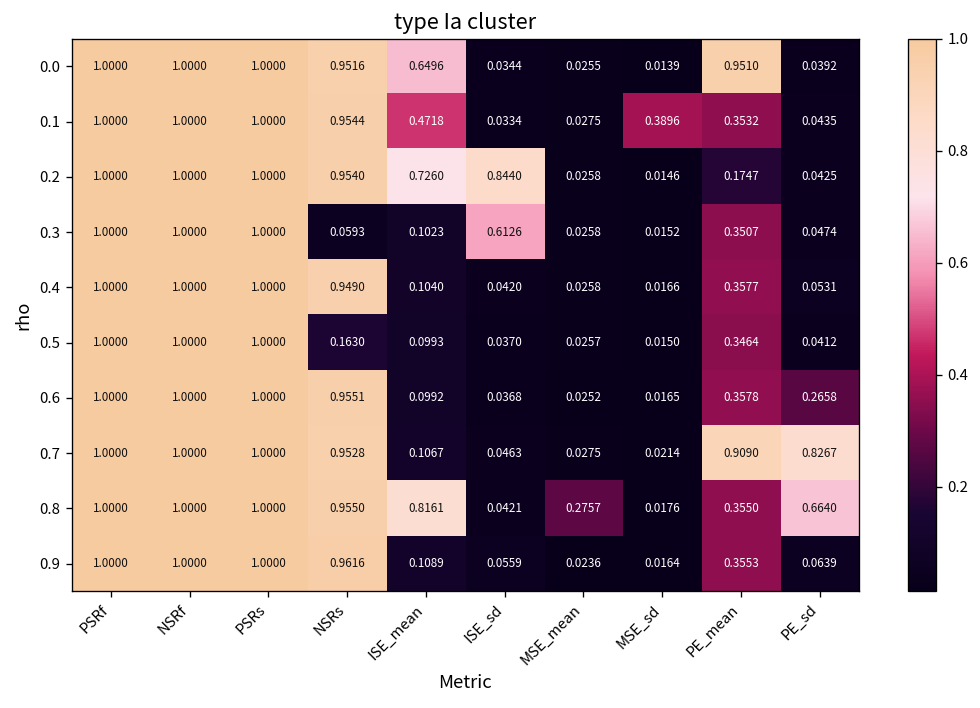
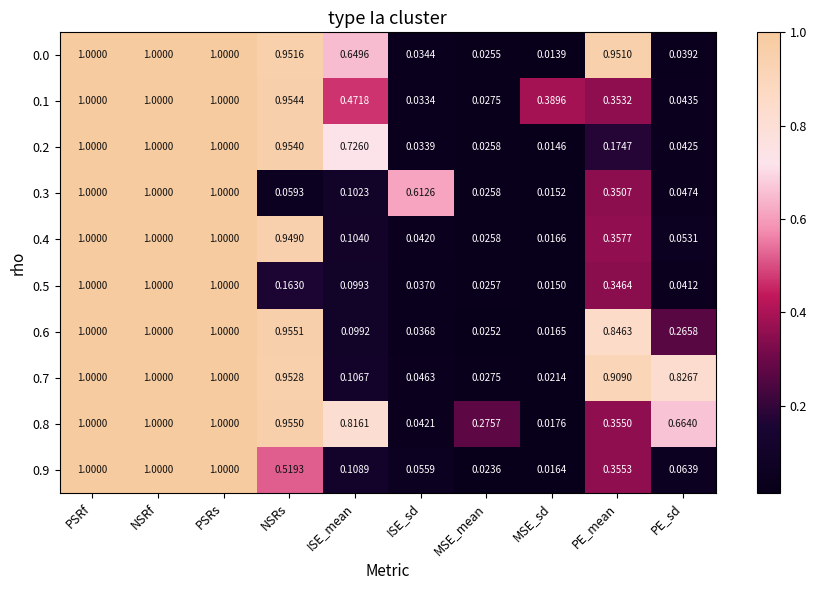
  {
    "0.0": {
      "PSRf": 1.0000,
      "NSRf": 1.0000,
      "PSRs": 1.0000,
      "NSRs": 0.9516,
      "ISE_mean": 0.6496,
      "ISE_sd": 0.0344,
      "MSE_mean": 0.0255,
      "MSE_sd": 0.0139,
      "PE_mean": 0.9510,
      "PE_sd": 0.0392
    },
    "0.1": {
      "PSRf": 1.0000,
      "NSRf": 1.0000,
      "PSRs": 1.0000,
      "NSRs": 0.9544,
      "ISE_mean": 0.4718,
      "ISE_sd": 0.0334,
      "MSE_mean": 0.0275,
      "MSE_sd": 0.3896,
      "PE_mean": 0.3532,
      "PE_sd": 0.0435
    },
    "0.2": {
      "PSRf": 1.0000,
      "NSRf": 1.0000,
      "PSRs": 1.0000,
      "NSRs": 0.9540,
      "ISE_mean": 0.7260,
-     "ISE_sd": 0.8440,
+     "ISE_sd": 0.0339,
      "MSE_mean": 0.0258,
      "MSE_sd": 0.0146,
      "PE_mean": 0.1747,
      "PE_sd": 0.0425
    },
    "0.3": {
      "PSRf": 1.0000,
      "NSRf": 1.0000,
      "PSRs": 1.0000,
      "NSRs": 0.0593,
      "ISE_mean": 0.1023,
      "ISE_sd": 0.6126,
      "MSE_mean": 0.0258,
      "MSE_sd": 0.0152,
      "PE_mean": 0.3507,
      "PE_sd": 0.0474
    },
    "0.4": {
      "PSRf": 1.0000,
      "NSRf": 1.0000,
      "PSRs": 1.0000,
      "NSRs": 0.9490,
      "ISE_mean": 0.1040,
      "ISE_sd": 0.0420,
      "MSE_mean": 0.0258,
      "MSE_sd": 0.0166,
      "PE_mean": 0.3577,
      "PE_sd": 0.0531
    },
    "0.5": {
      "PSRf": 1.0000,
      "NSRf": 1.0000,
      "PSRs": 1.0000,
      "NSRs": 0.1630,
      "ISE_mean": 0.0993,
      "ISE_sd": 0.0370,
      "MSE_mean": 0.0257,
      "MSE_sd": 0.0150,
      "PE_mean": 0.3464,
      "PE_sd": 0.0412
    },
    "0.6": {
      "PSRf": 1.0000,
      "NSRf": 1.0000,
      "PSRs": 1.0000,
      "NSRs": 0.9551,
      "ISE_mean": 0.0992,
      "ISE_sd": 0.0368,
      "MSE_mean": 0.0252,
      "MSE_sd": 0.0165,
-     "PE_mean": 0.3578,
+     "PE_mean": 0.8463,
      "PE_sd": 0.2658
    },
    "0.7": {
      "PSRf": 1.0000,
      "NSRf": 1.0000,
      "PSRs": 1.0000,
      "NSRs": 0.9528,
      "ISE_mean": 0.1067,
      "ISE_sd": 0.0463,
      "MSE_mean": 0.0275,
      "MSE_sd": 0.0214,
      "PE_mean": 0.9090,
      "PE_sd": 0.8267
    },
    "0.8": {
      "PSRf": 1.0000,
      "NSRf": 1.0000,
      "PSRs": 1.0000,
      "NSRs": 0.9550,
      "ISE_mean": 0.8161,
      "ISE_sd": 0.0421,
      "MSE_mean": 0.2757,
      "MSE_sd": 0.0176,
      "PE_mean": 0.3550,
      "PE_sd": 0.6640
    },
    "0.9": {
      "PSRf": 1.0000,
      "NSRf": 1.0000,
      "PSRs": 1.0000,
-     "NSRs": 0.9616,
+     "NSRs": 0.5193,
      "ISE_mean": 0.1089,
      "ISE_sd": 0.0559,
      "MSE_mean": 0.0236,
      "MSE_sd": 0.0164,
      "PE_mean": 0.3553,
      "PE_sd": 0.0639
    }
  }
